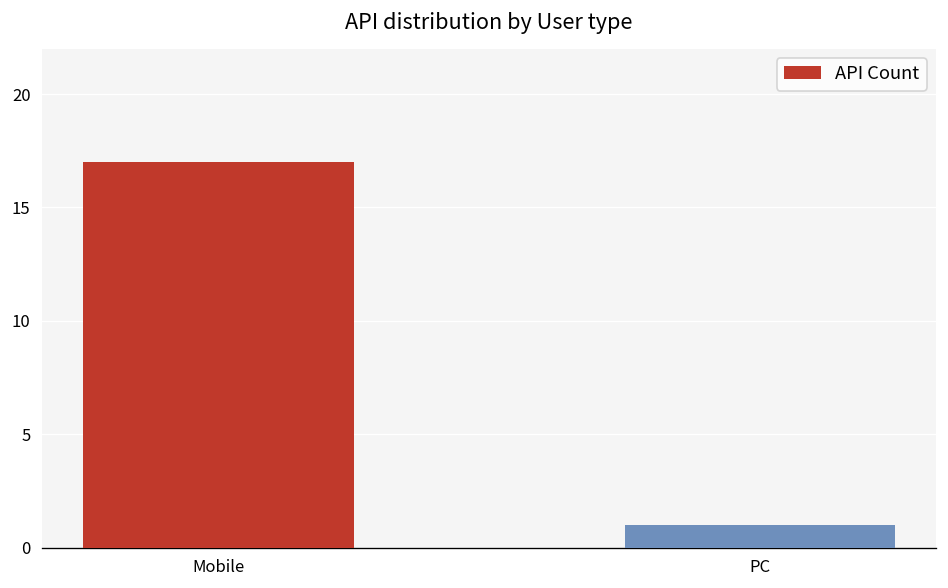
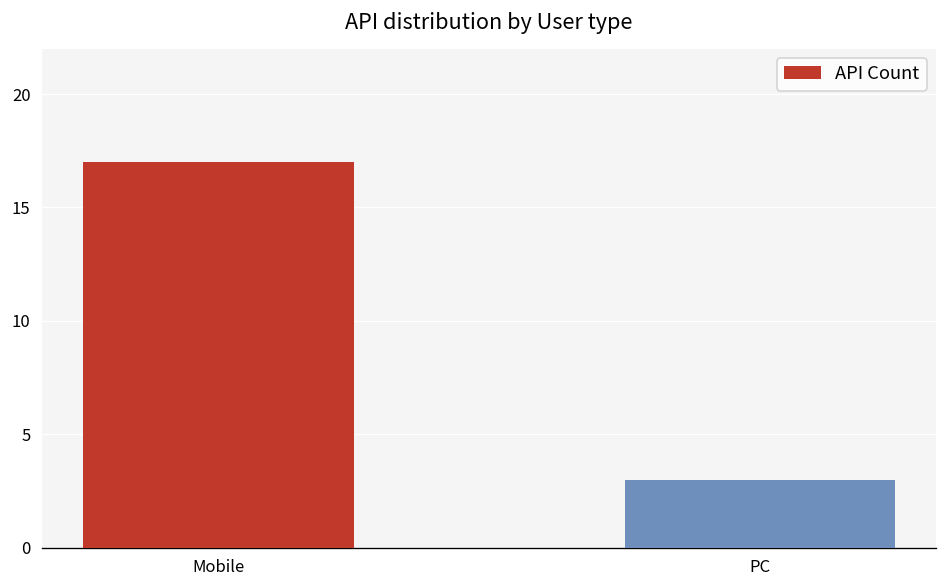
  {
    "Mobile": 17,
-   "PC": 1
+   "PC": 3
  }
